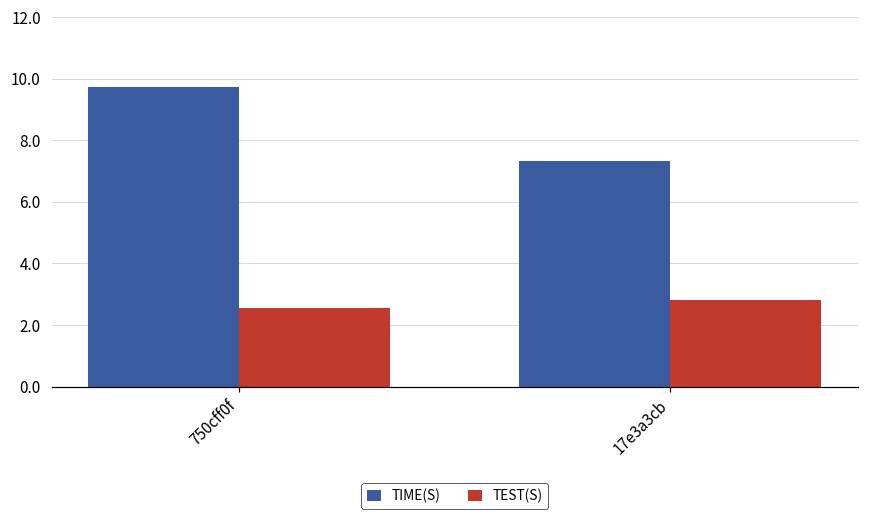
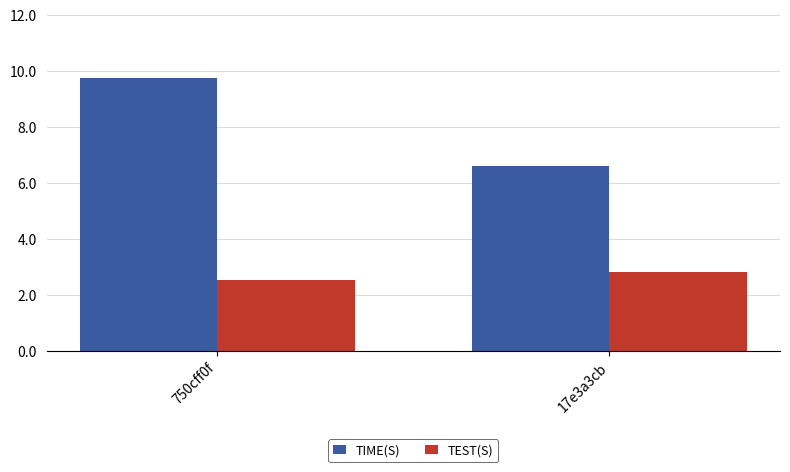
  {
    "TIME(S)": {
      "750cff0f": 9.7,
-     "17e3a3cb": 7.3
+     "17e3a3cb": 6.6
    },
    "TEST(S)": {
      "750cff0f": 2.5,
      "17e3a3cb": 2.8
    }
  }
